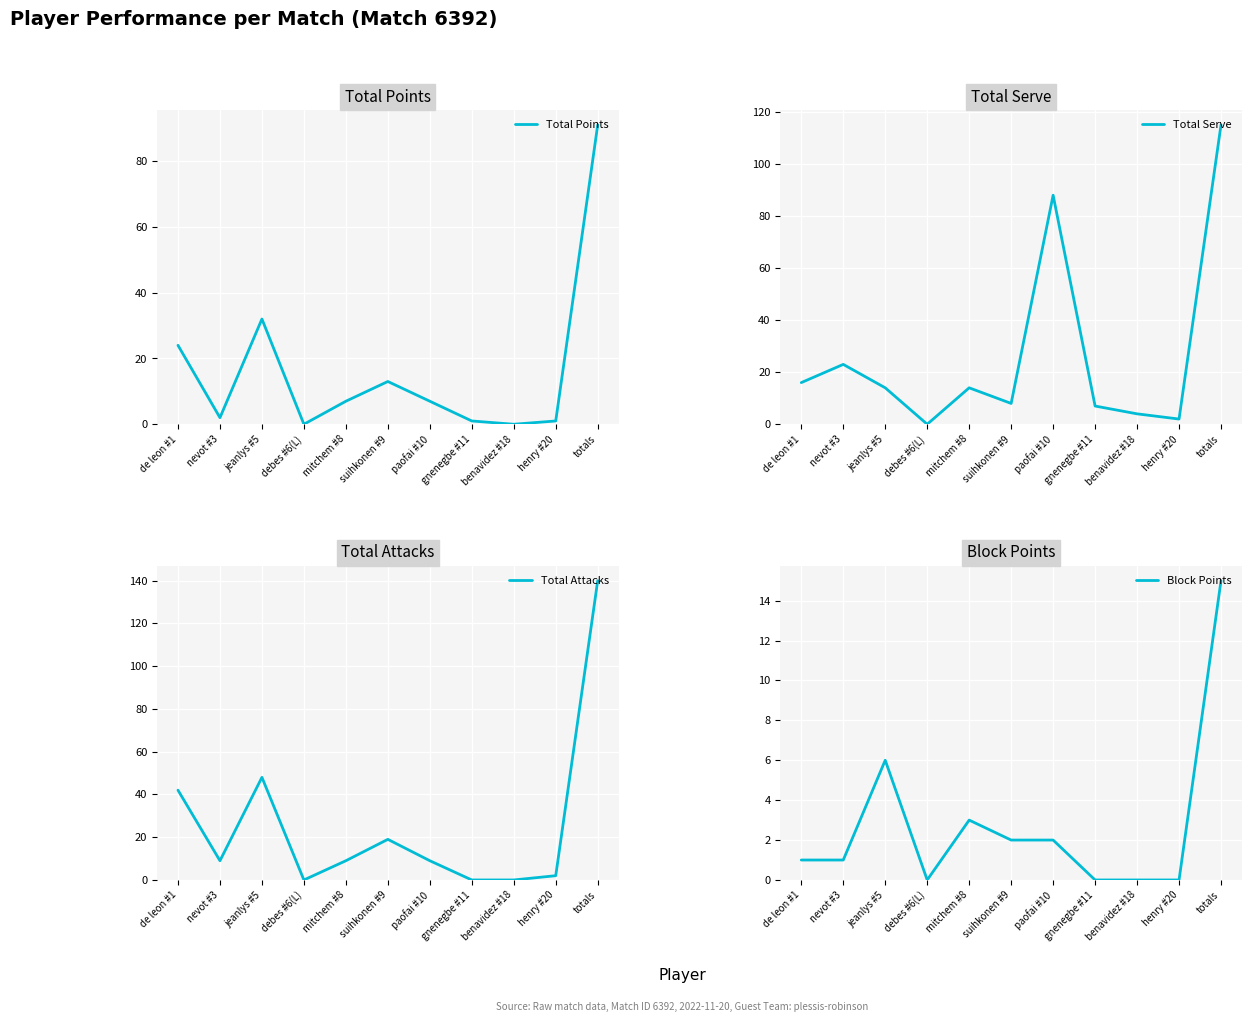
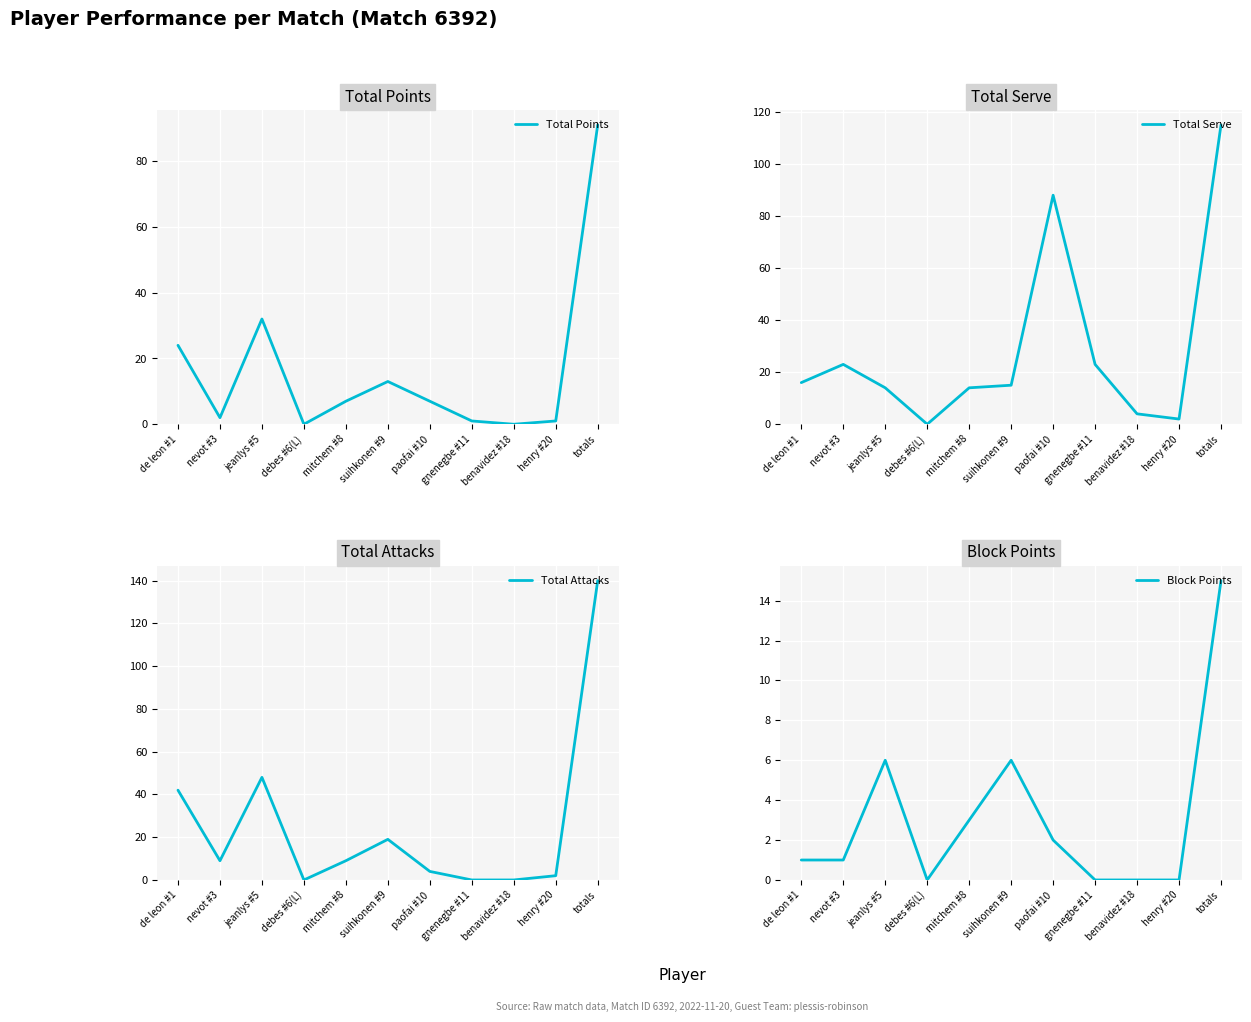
  {
    "Total Points": {
      "de leon #1": 24,
      "nevot #3": 2,
      "jeanlys #5": 32,
      "debes #6(L)": 0,
      "mitchem #8": 7,
      "suihkonen #9": 13,
      "paofai #10": 7,
      "gnenegbe #11": 1,
      "benavidez #18": 0,
      "henry #20": 1,
      "totals": 91
    },
    "Total Serve": {
      "de leon #1": 16,
      "nevot #3": 23,
      "jeanlys #5": 14,
      "debes #6(L)": 0,
      "mitchem #8": 14,
-     "suihkonen #9": 8,
+     "suihkonen #9": 15,
      "paofai #10": 88,
-     "gnenegbe #11": 7,
+     "gnenegbe #11": 23,
      "benavidez #18": 4,
      "henry #20": 2,
      "totals": 115
    },
    "Total Attacks": {
      "de leon #1": 42,
      "nevot #3": 9,
      "jeanlys #5": 48,
      "debes #6(L)": 0,
      "mitchem #8": 9,
      "suihkonen #9": 19,
-     "paofai #10": 9,
+     "paofai #10": 4,
      "gnenegbe #11": 0,
      "benavidez #18": 0,
      "henry #20": 2,
      "totals": 140
    },
    "Block Points": {
      "de leon #1": 1,
      "nevot #3": 1,
      "jeanlys #5": 6,
      "debes #6(L)": 0,
      "mitchem #8": 3,
-     "suihkonen #9": 2,
+     "suihkonen #9": 6,
      "paofai #10": 2,
      "gnenegbe #11": 0,
      "benavidez #18": 0,
      "henry #20": 0,
      "totals": 15
    }
  }
